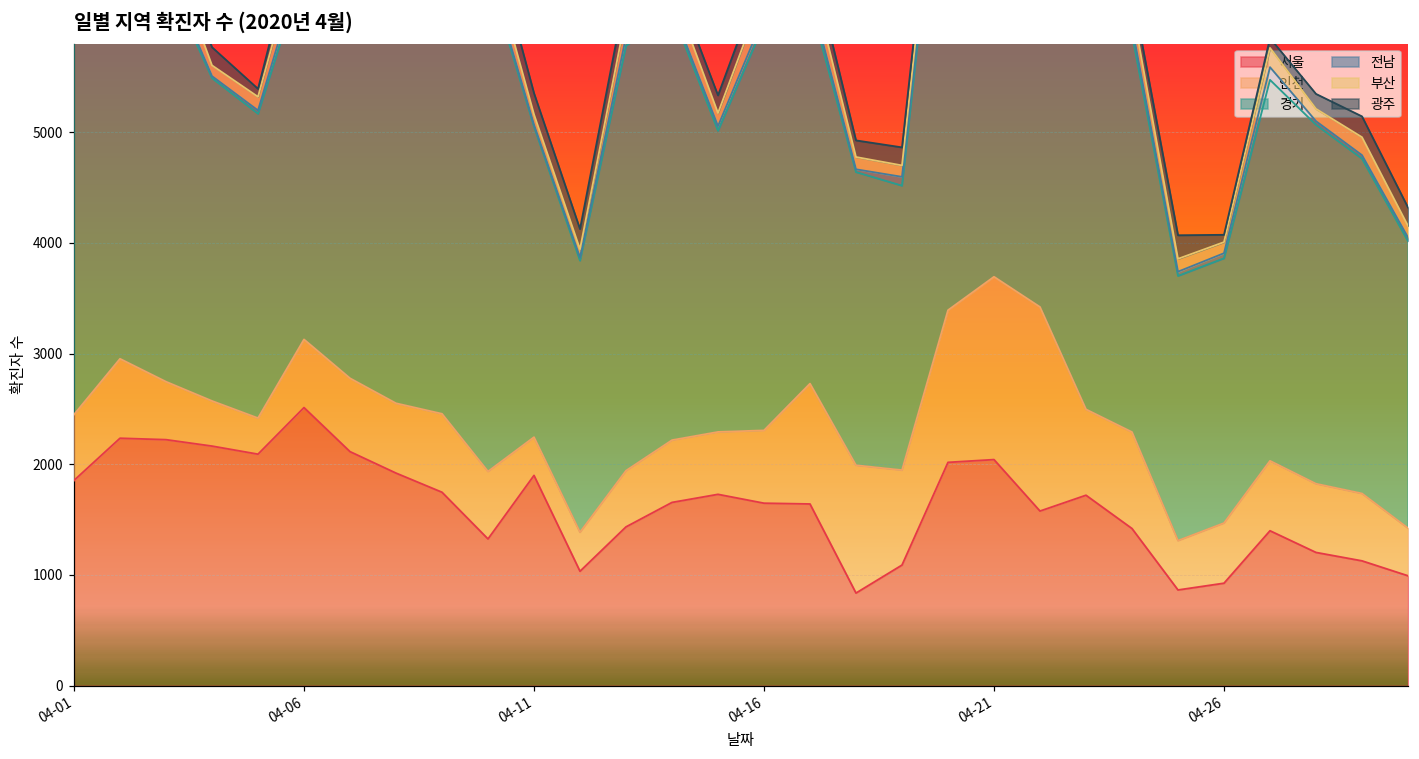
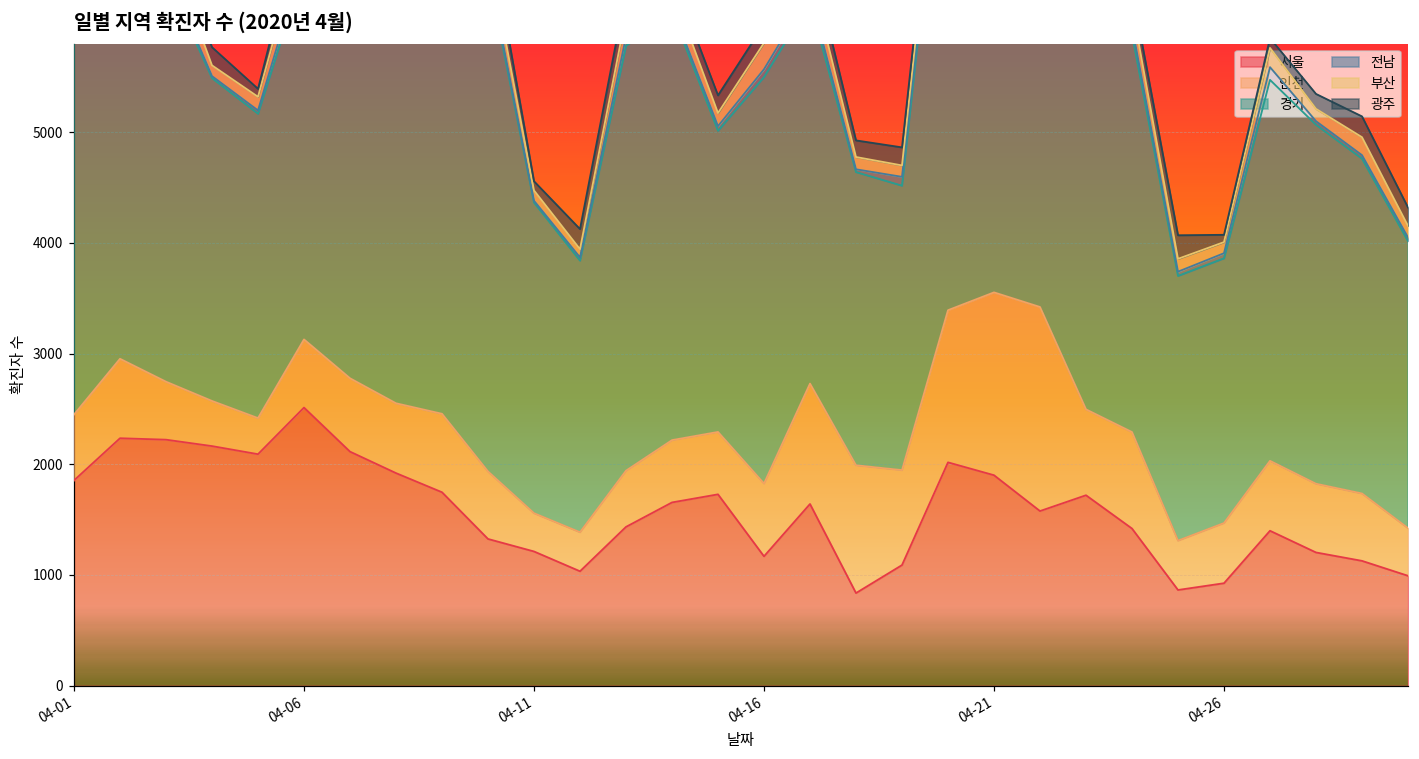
  {
    "서울": {
      "04-01": 1850,
      "04-06": 2510,
-     "04-11": 1900,
-     "04-16": 1650,
-     "04-21": 2040,
+     "04-11": 1210,
+     "04-16": 1170,
+     "04-21": 1900,
      "04-26": 930
    },
    "광주": {
-     "04-11": 190,
+     "04-11": 80,
      "04-26": 70
    }
  }
